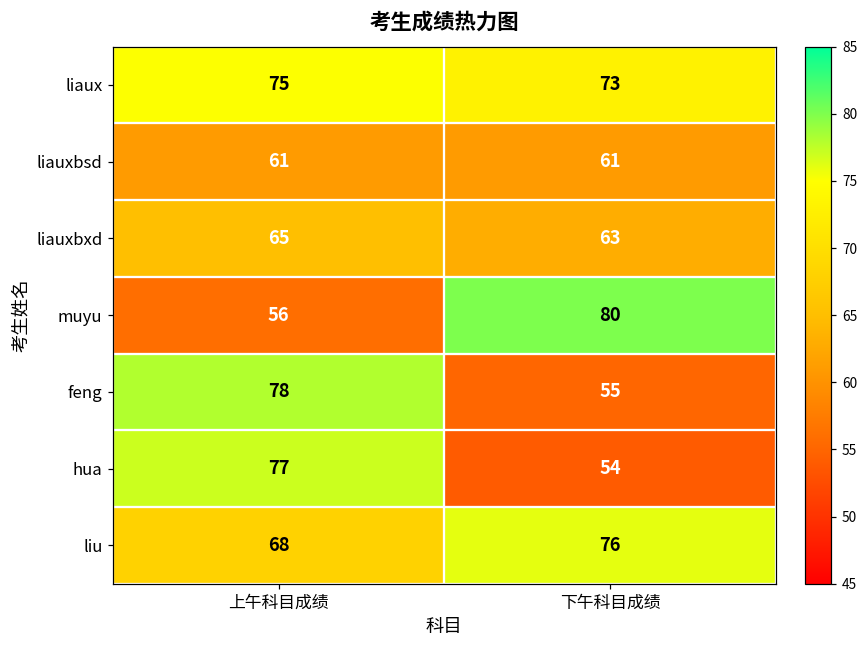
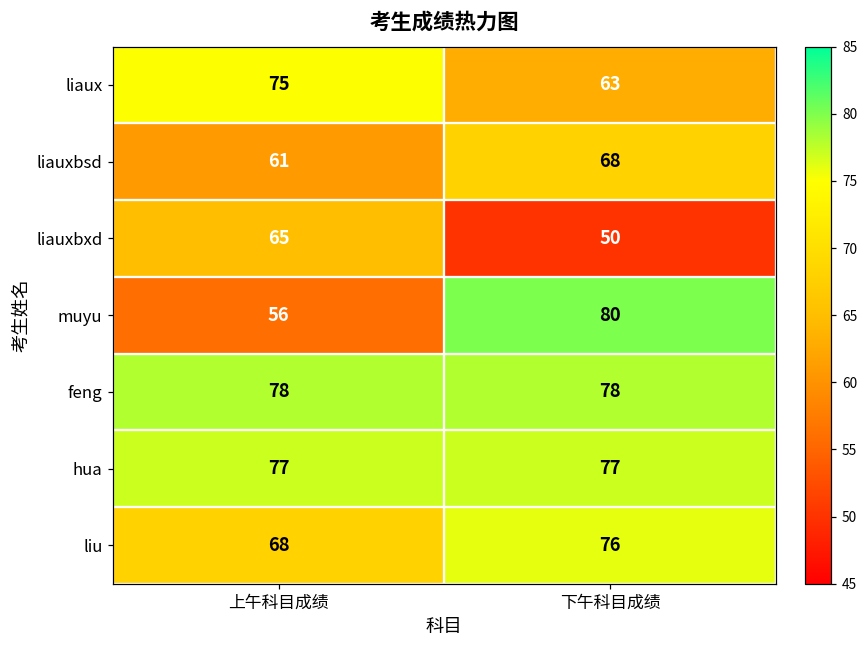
  {
    "liaux": {
      "上午科目成绩": 75,
-     "下午科目成绩": 73
+     "下午科目成绩": 63
    },
    "liauxbsd": {
      "上午科目成绩": 61,
-     "下午科目成绩": 61
+     "下午科目成绩": 68
    },
    "liauxbxd": {
      "上午科目成绩": 65,
-     "下午科目成绩": 63
+     "下午科目成绩": 50
    },
    "muyu": {
      "上午科目成绩": 56,
      "下午科目成绩": 80
    },
    "feng": {
      "上午科目成绩": 78,
-     "下午科目成绩": 55
+     "下午科目成绩": 78
    },
    "hua": {
      "上午科目成绩": 77,
-     "下午科目成绩": 54
+     "下午科目成绩": 77
    },
    "liu": {
      "上午科目成绩": 68,
      "下午科目成绩": 76
    }
  }
